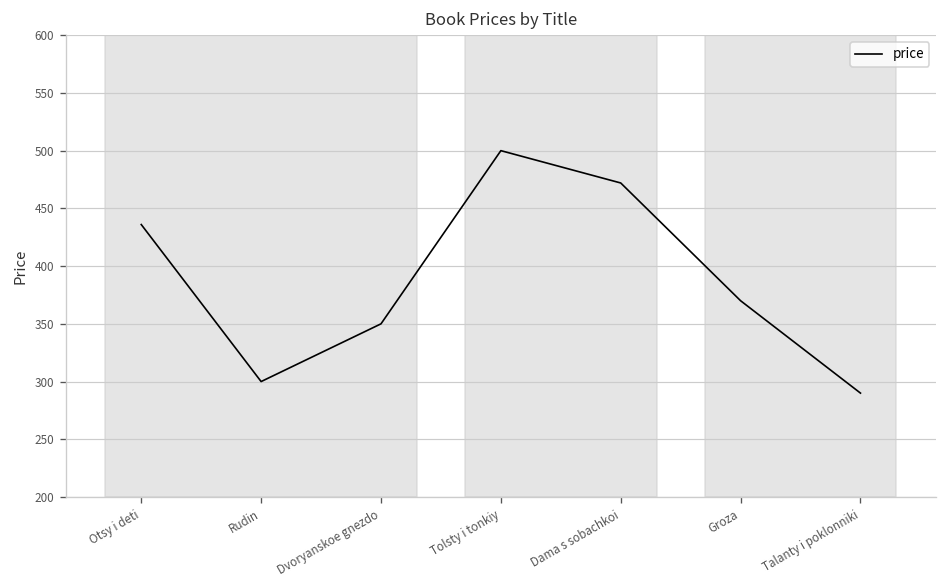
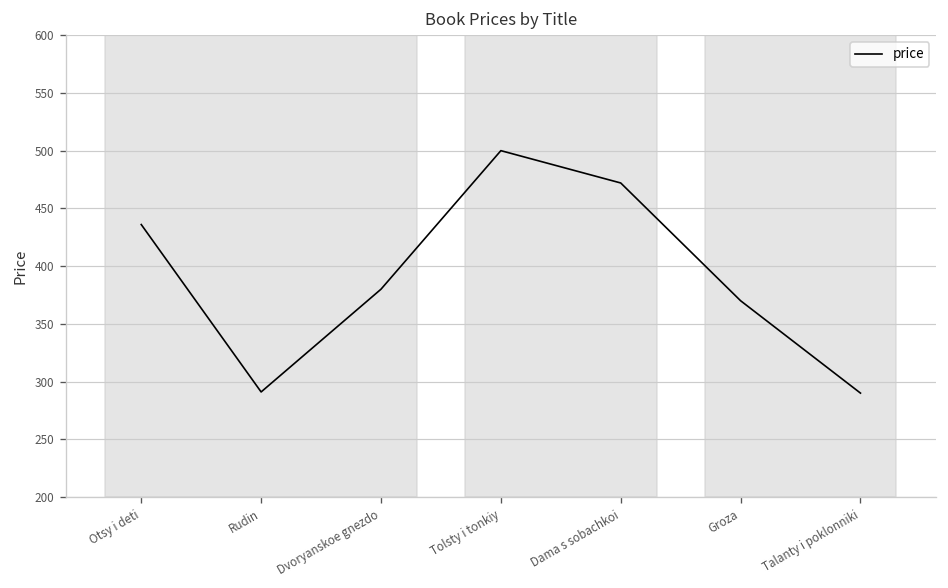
  {
    "Otsy i deti": 440,
-   "Rudin": 300,
-   "Dvoryanskoe gnezdo": 350,
+   "Rudin": 290,
+   "Dvoryanskoe gnezdo": 380,
    "Tolsty i tonkiy": 500,
    "Dama s sobachkoi": 470,
    "Groza": 370,
    "Talanty i poklonniki": 290
  }
